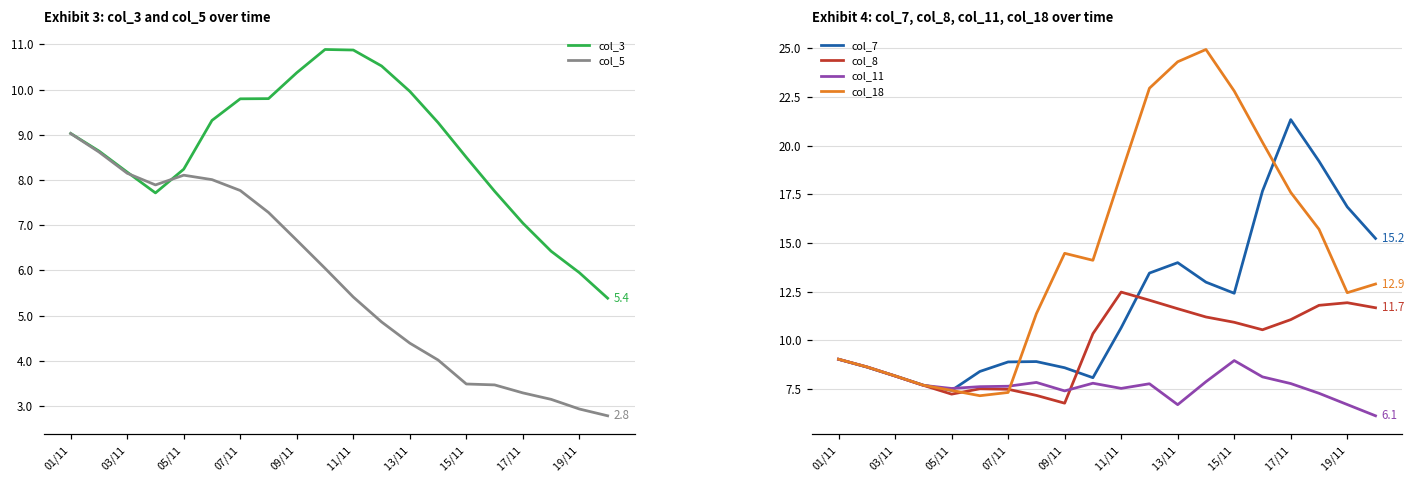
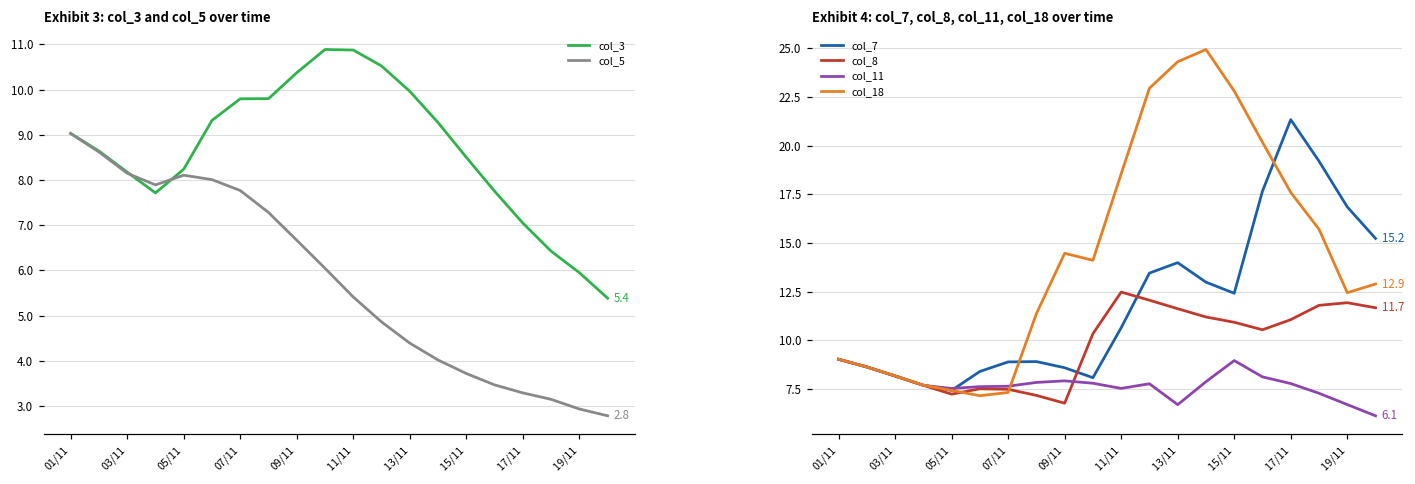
  {
    "Exhibit 3: col_3 and col_5 over time": {
      "col_3": {
        "05/11": 8.2,
        "07/11": 9.8,
        "09/11": 10.4,
        "11/11": 10.9,
        "13/11": 10.0,
        "15/11": 8.5,
        "17/11": 7.0,
        "19/11": 5.9
      },
      "col_5": {
        "05/11": 8.1,
        "07/11": 7.8,
        "09/11": 6.7,
        "11/11": 5.4,
        "13/11": 4.4,
-       "15/11": 3.5,
+       "15/11": 3.7,
        "17/11": 3.3,
        "19/11": 2.9
      }
    },
    "Exhibit 4: col_7, col_8, col_11, col_18 over time": {
      "col_7": {
        "07/11": 8.9,
        "09/11": 8.6,
        "11/11": 10.7,
        "13/11": 14.0,
        "15/11": 12.4,
        "17/11": 21.3,
        "19/11": 16.9
      },
      "col_8": {
        "05/11": 7.2,
        "07/11": 7.5,
        "09/11": 6.8,
        "11/11": 12.5,
        "13/11": 11.6,
        "15/11": 10.9,
        "17/11": 11.1,
        "19/11": 11.9
      },
      "col_11": {
        "07/11": 7.6,
-       "09/11": 7.4,
+       "09/11": 7.9,
        "11/11": 7.5,
        "13/11": 6.7,
        "15/11": 9.0,
        "17/11": 7.8,
        "19/11": 6.7
      },
      "col_18": {
        "07/11": 7.3,
        "09/11": 14.5,
        "11/11": 18.5,
        "13/11": 24.3,
        "15/11": 22.8,
        "17/11": 17.6,
        "19/11": 12.4
      }
    }
  }
